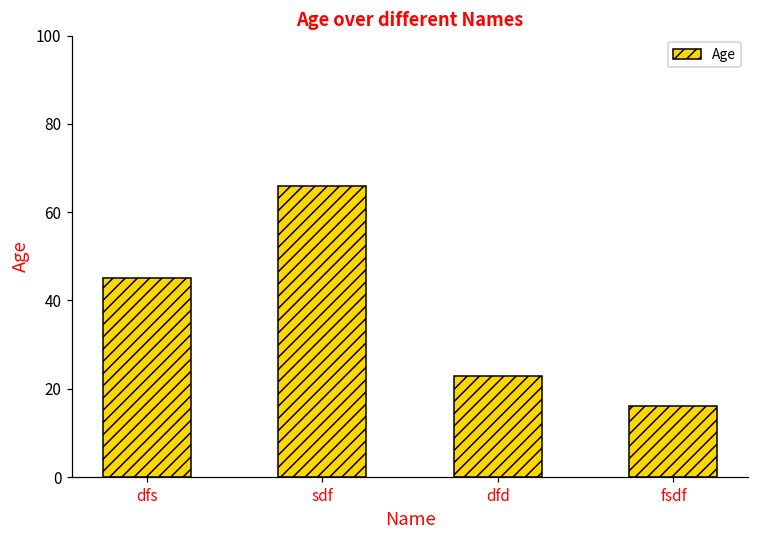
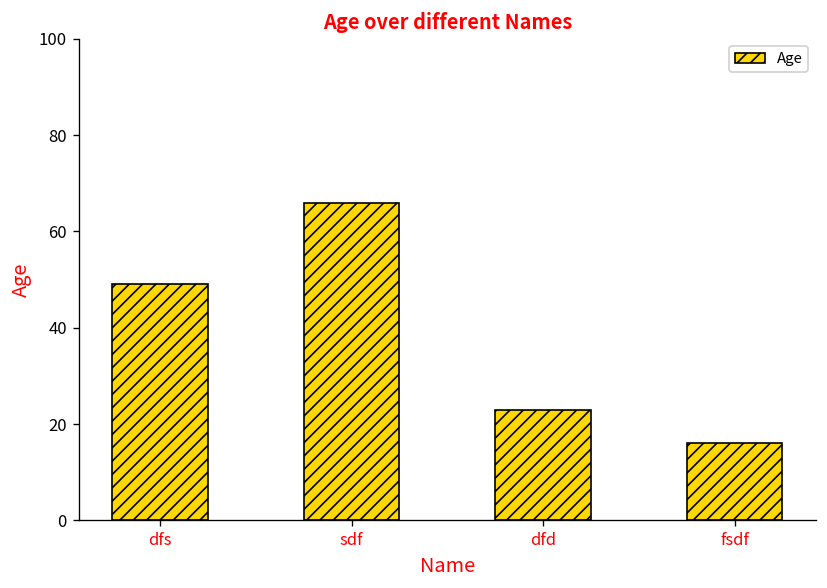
  {
-   "dfs": 45,
+   "dfs": 49,
    "sdf": 66,
    "dfd": 23,
    "fsdf": 16
  }
